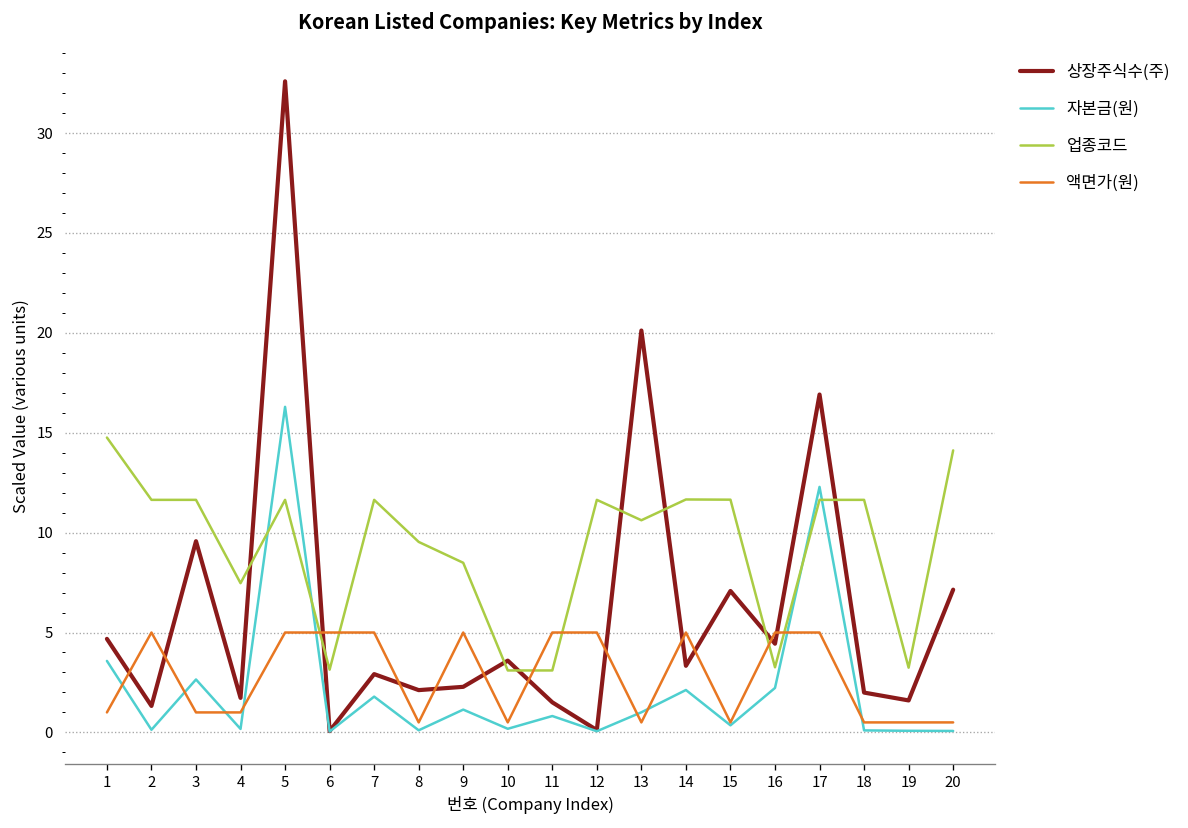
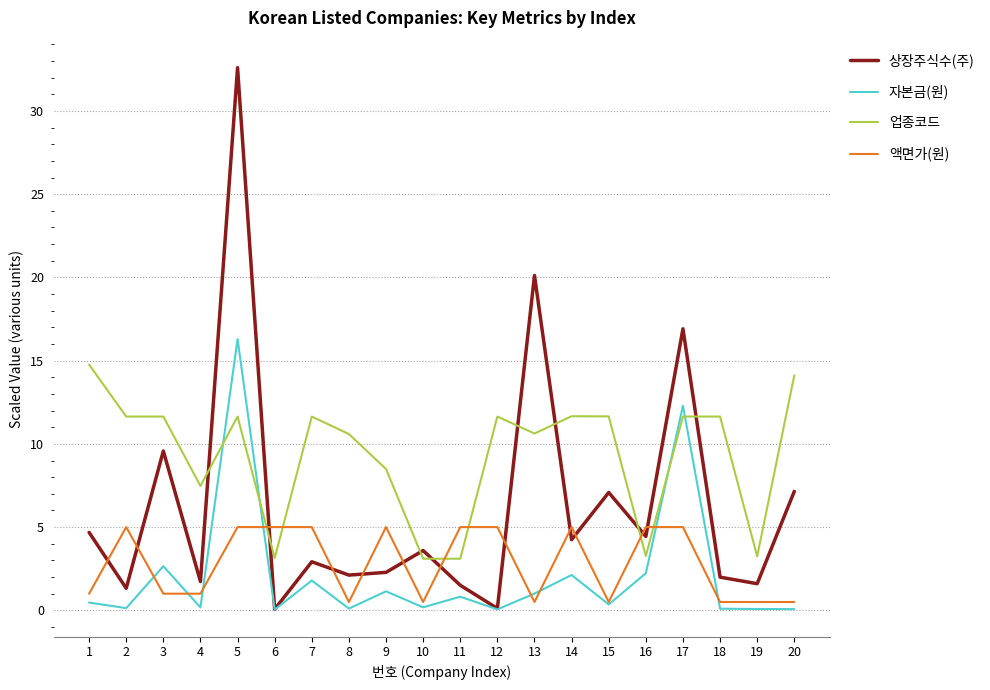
  {
    "상장주식수(주)": {
      "1": 4.7,
      "2": 1.3,
      "3": 9.6,
      "4": 1.7,
      "5": 32.6,
      "7": 2.9,
      "8": 2.1,
      "9": 2.3,
      "10": 3.6,
      "11": 1.5,
      "13": 20.1,
-     "14": 3.3,
+     "14": 4.2,
      "15": 7.1,
      "16": 4.4,
      "17": 16.9,
      "18": 2.0,
      "19": 1.6,
      "20": 7.1
    },
    "자본금(원)": {
-     "1": 3.6,
+     "1": 0.5,
      "2": 0.1,
      "3": 2.6,
      "4": 0.2,
      "5": 16.3,
      "7": 1.8,
      "8": 0.1,
      "9": 1.1,
      "10": 0.2,
      "11": 0.8,
      "13": 1.0,
      "14": 2.1,
      "16": 2.2,
      "17": 12.3,
      "18": 0.1,
      "19": 0.1,
      "20": 0.1
    },
    "업종코드": {
      "1": 14.8,
      "2": 11.6,
      "3": 11.6,
      "4": 7.5,
      "5": 11.6,
      "6": 3.1,
      "7": 11.6,
-     "8": 9.5,
+     "8": 10.6,
      "9": 8.5,
      "10": 3.1,
      "11": 3.1,
      "12": 11.6,
      "13": 10.6,
      "14": 11.7,
      "15": 11.7,
      "16": 3.3,
      "17": 11.6,
      "18": 11.6,
      "19": 3.2,
      "20": 14.1
    },
    "액면가(원)": {
      "1": 1.0,
      "2": 5.0,
      "3": 1.0,
      "4": 1.0,
      "5": 5.0,
      "6": 5.0,
      "7": 5.0,
      "8": 0.5,
      "9": 5.0,
      "10": 0.5,
      "11": 5.0,
      "12": 5.0,
      "13": 0.5,
      "14": 5.0,
      "16": 5.0,
      "17": 5.0,
      "18": 0.5,
      "19": 0.5,
      "20": 0.5
    }
  }
